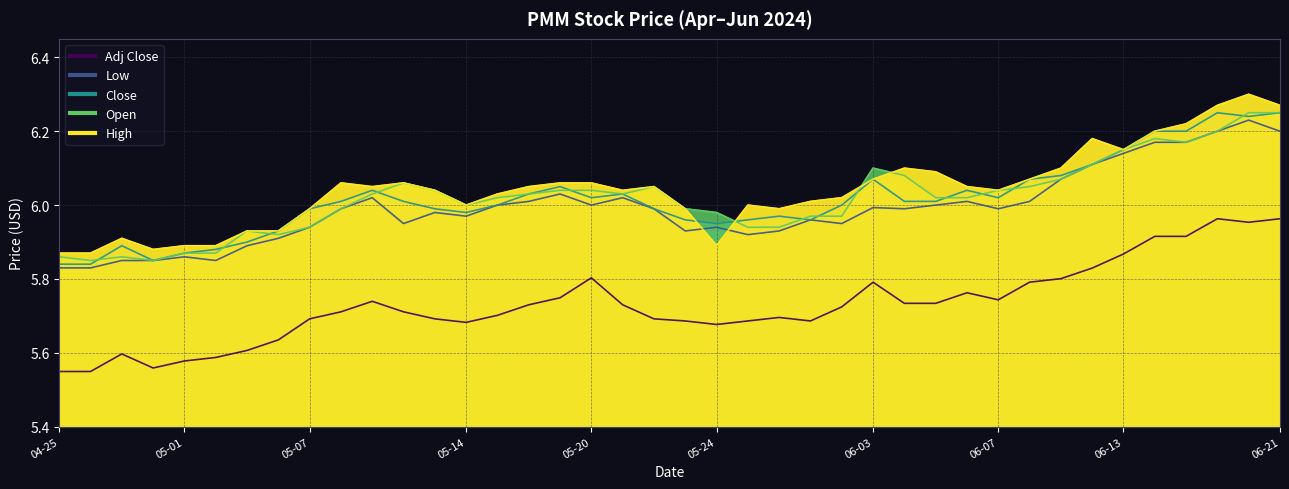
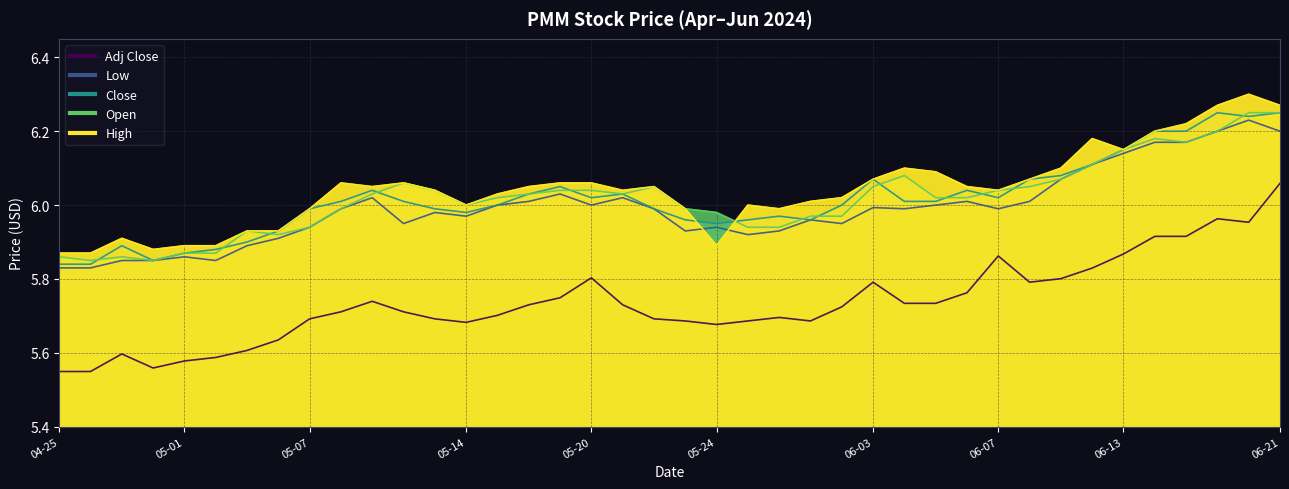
  {
    "Adj Close": {
      "04-25": 5.55,
      "05-01": 5.58,
      "05-07": 5.69,
      "05-14": 5.68,
      "05-20": 5.80,
      "05-24": 5.68,
      "06-03": 5.79,
-     "06-07": 5.74,
+     "06-07": 5.86,
      "06-13": 5.87,
-     "06-21": 5.96
+     "06-21": 6.06
    },
    "Low": {
      "04-25": 5.83,
      "05-01": 5.86,
      "05-14": 5.97,
      "05-20": 6.00,
      "05-24": 5.94,
      "06-03": 5.99,
      "06-07": 5.99,
      "06-13": 6.14,
      "06-21": 6.20
    },
    "Close": {
      "04-25": 5.84,
      "05-14": 5.98,
      "05-20": 6.02,
      "05-24": 5.95,
      "06-07": 6.02
    },
    "Open": {
      "04-25": 5.86,
      "05-20": 6.04,
      "05-24": 5.98,
-     "06-03": 6.10
+     "06-03": 6.05
    },
    "High": {
      "04-25": 5.87,
      "05-01": 5.89,
      "05-20": 6.06,
      "05-24": 5.89,
      "06-21": 6.27
    }
  }
